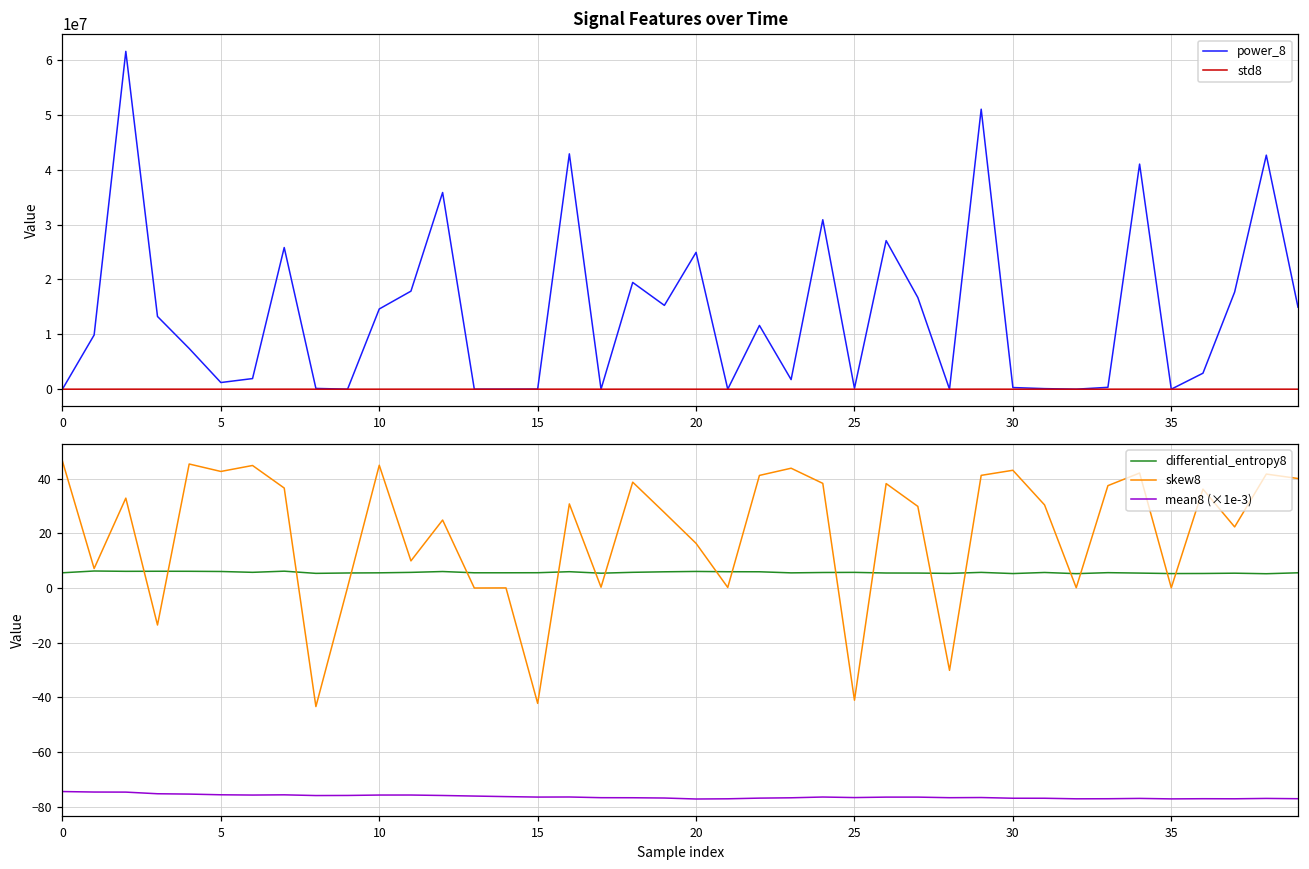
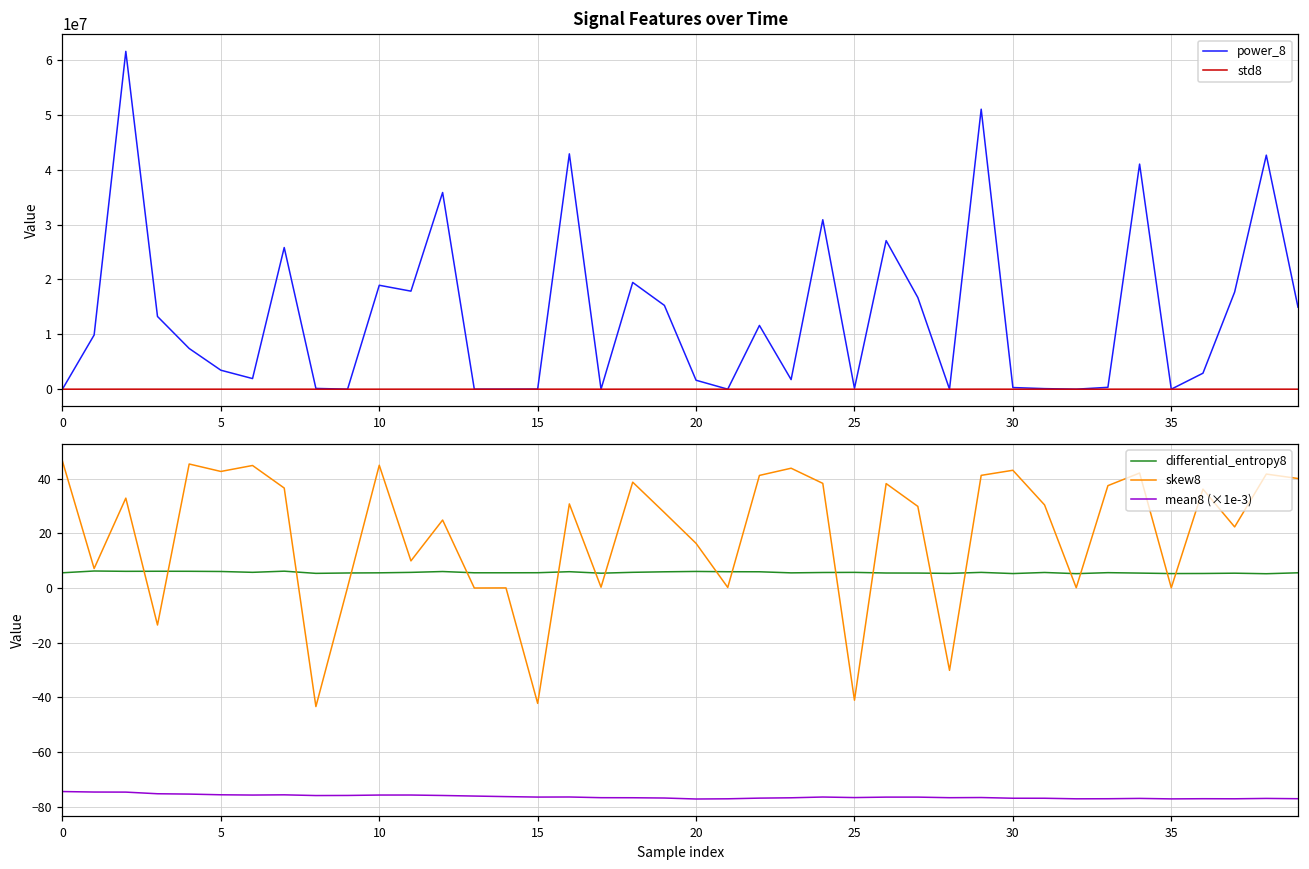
  {
    "Signal Features over Time": {
      "power_8": {
-       "5": 1000000,
-       "10": 15000000,
-       "20": 25000000
+       "5": 3000000,
+       "10": 19000000,
+       "20": 2000000
      },
      "std8": {
        "5": 0,
        "10": 0,
        "20": 0
      }
    }
  }
